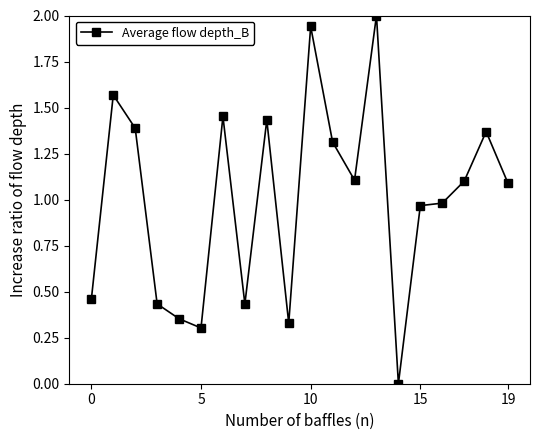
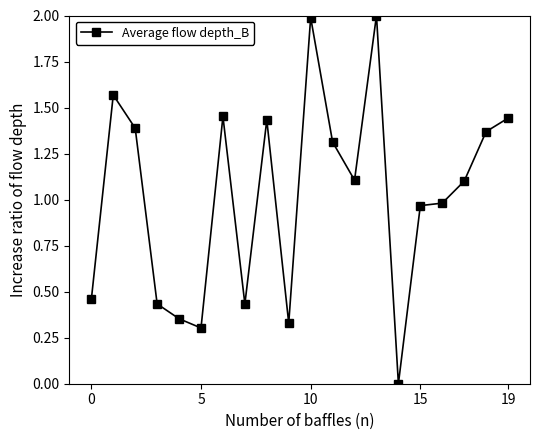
  {
    "0": 0.46,
    "5": 0.30,
-   "10": 1.94,
+   "10": 1.99,
    "15": 0.97,
-   "19": 1.09
+   "19": 1.44
  }
